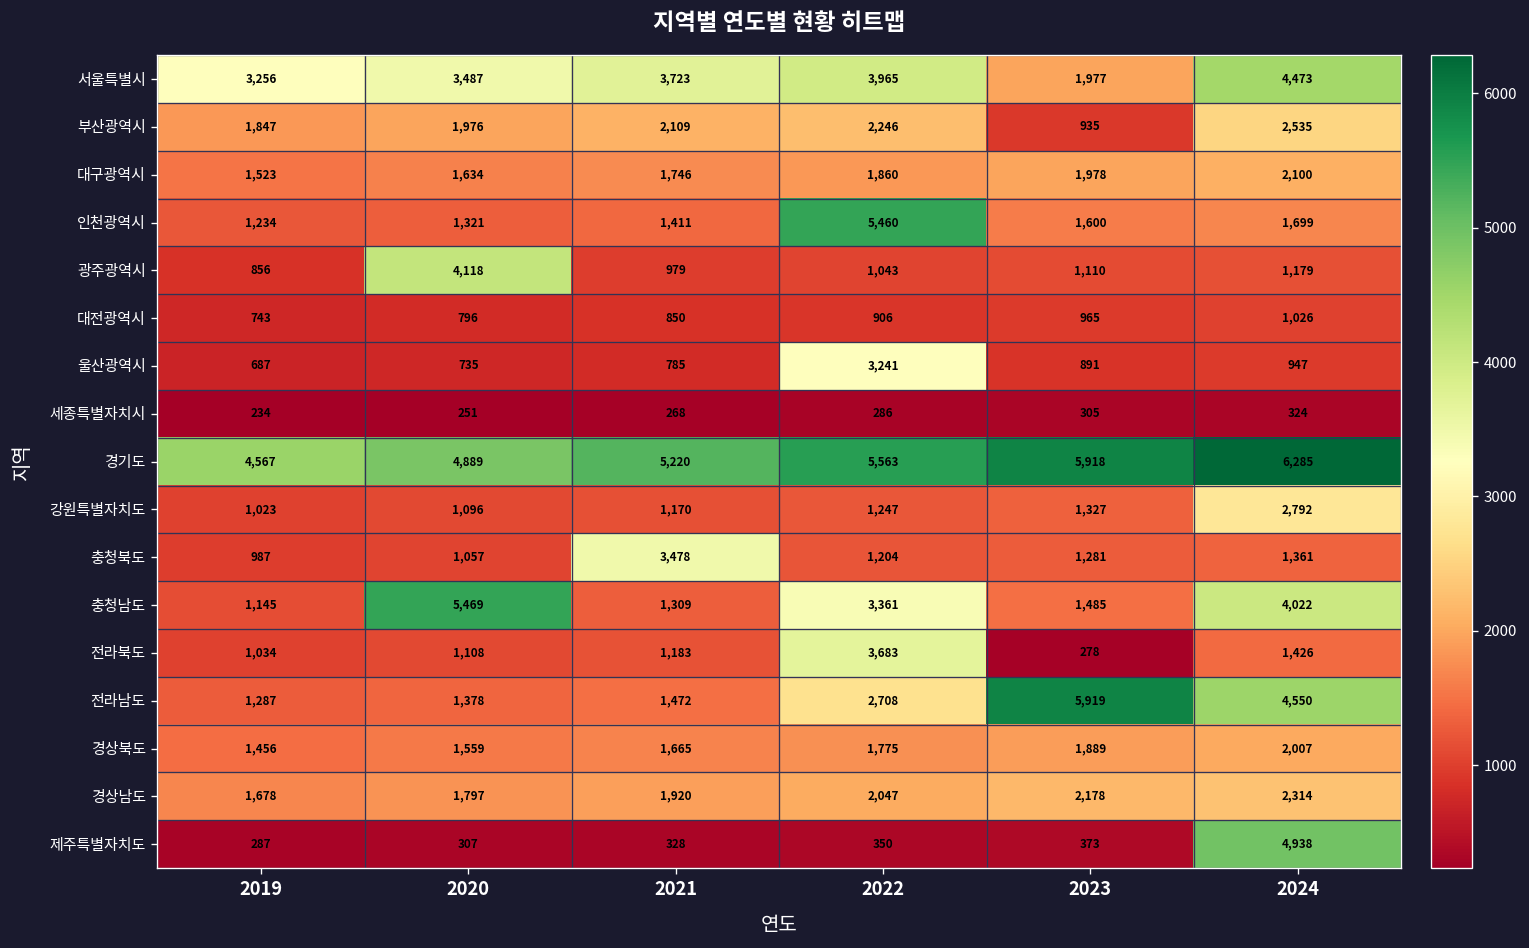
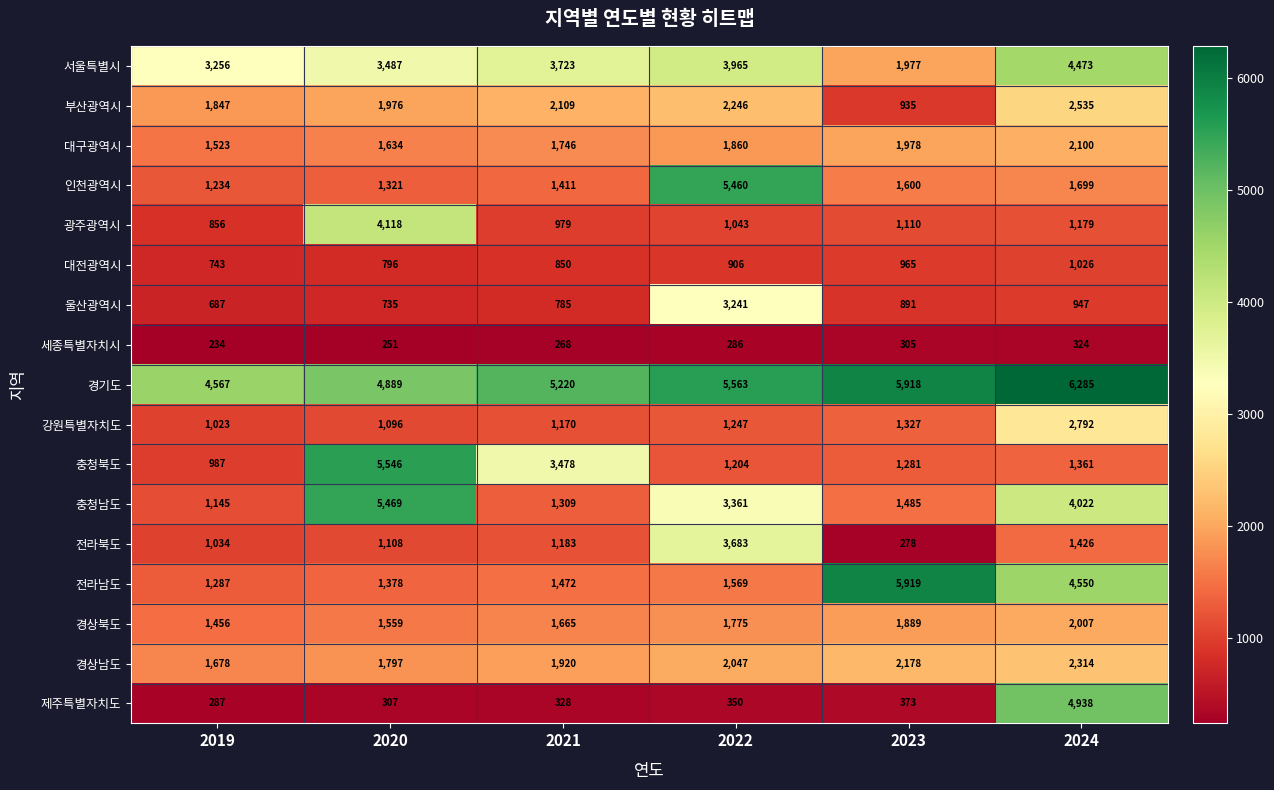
  {
    "서울특별시": {
      "2019": "3,256",
      "2020": "3,487",
      "2021": "3,723",
      "2022": "3,965",
      "2023": "1,977",
      "2024": "4,473"
    },
    "부산광역시": {
      "2019": "1,847",
      "2020": "1,976",
      "2021": "2,109",
      "2022": "2,246",
      "2023": "935",
      "2024": "2,535"
    },
    "대구광역시": {
      "2019": "1,523",
      "2020": "1,634",
      "2021": "1,746",
      "2022": "1,860",
      "2023": "1,978",
      "2024": "2,100"
    },
    "인천광역시": {
      "2019": "1,234",
      "2020": "1,321",
      "2021": "1,411",
      "2022": "5,460",
      "2023": "1,600",
      "2024": "1,699"
    },
    "광주광역시": {
      "2019": "856",
      "2020": "4,118",
      "2021": "979",
      "2022": "1,043",
      "2023": "1,110",
      "2024": "1,179"
    },
    "대전광역시": {
      "2019": "743",
      "2020": "796",
      "2021": "850",
      "2022": "906",
      "2023": "965",
      "2024": "1,026"
    },
    "울산광역시": {
      "2019": "687",
      "2020": "735",
      "2021": "785",
      "2022": "3,241",
      "2023": "891",
      "2024": "947"
    },
    "세종특별자치시": {
      "2019": "234",
      "2020": "251",
      "2021": "268",
      "2022": "286",
      "2023": "305",
      "2024": "324"
    },
    "경기도": {
      "2019": "4,567",
      "2020": "4,889",
      "2021": "5,220",
      "2022": "5,563",
      "2023": "5,918",
      "2024": "6,285"
    },
    "강원특별자치도": {
      "2019": "1,023",
      "2020": "1,096",
      "2021": "1,170",
      "2022": "1,247",
      "2023": "1,327",
      "2024": "2,792"
    },
    "충청북도": {
      "2019": "987",
-     "2020": "1,057",
+     "2020": "5,546",
      "2021": "3,478",
      "2022": "1,204",
      "2023": "1,281",
      "2024": "1,361"
    },
    "충청남도": {
      "2019": "1,145",
      "2020": "5,469",
      "2021": "1,309",
      "2022": "3,361",
      "2023": "1,485",
      "2024": "4,022"
    },
    "전라북도": {
      "2019": "1,034",
      "2020": "1,108",
      "2021": "1,183",
      "2022": "3,683",
      "2023": "278",
      "2024": "1,426"
    },
    "전라남도": {
      "2019": "1,287",
      "2020": "1,378",
      "2021": "1,472",
-     "2022": "2,708",
+     "2022": "1,569",
      "2023": "5,919",
      "2024": "4,550"
    },
    "경상북도": {
      "2019": "1,456",
      "2020": "1,559",
      "2021": "1,665",
      "2022": "1,775",
      "2023": "1,889",
      "2024": "2,007"
    },
    "경상남도": {
      "2019": "1,678",
      "2020": "1,797",
      "2021": "1,920",
      "2022": "2,047",
      "2023": "2,178",
      "2024": "2,314"
    },
    "제주특별자치도": {
      "2019": "287",
      "2020": "307",
      "2021": "328",
      "2022": "350",
      "2023": "373",
      "2024": "4,938"
    }
  }
